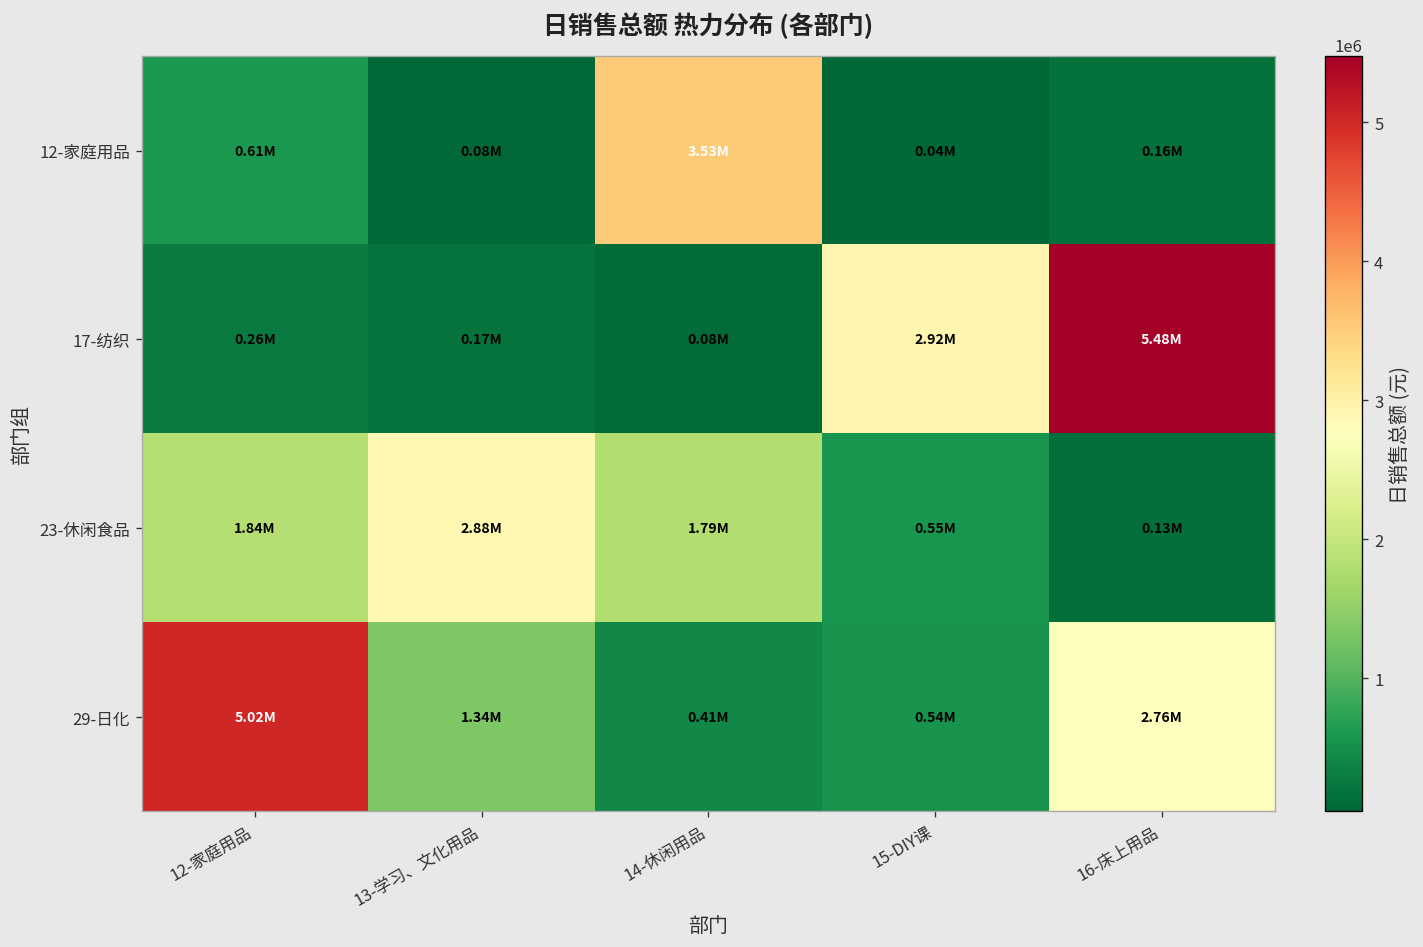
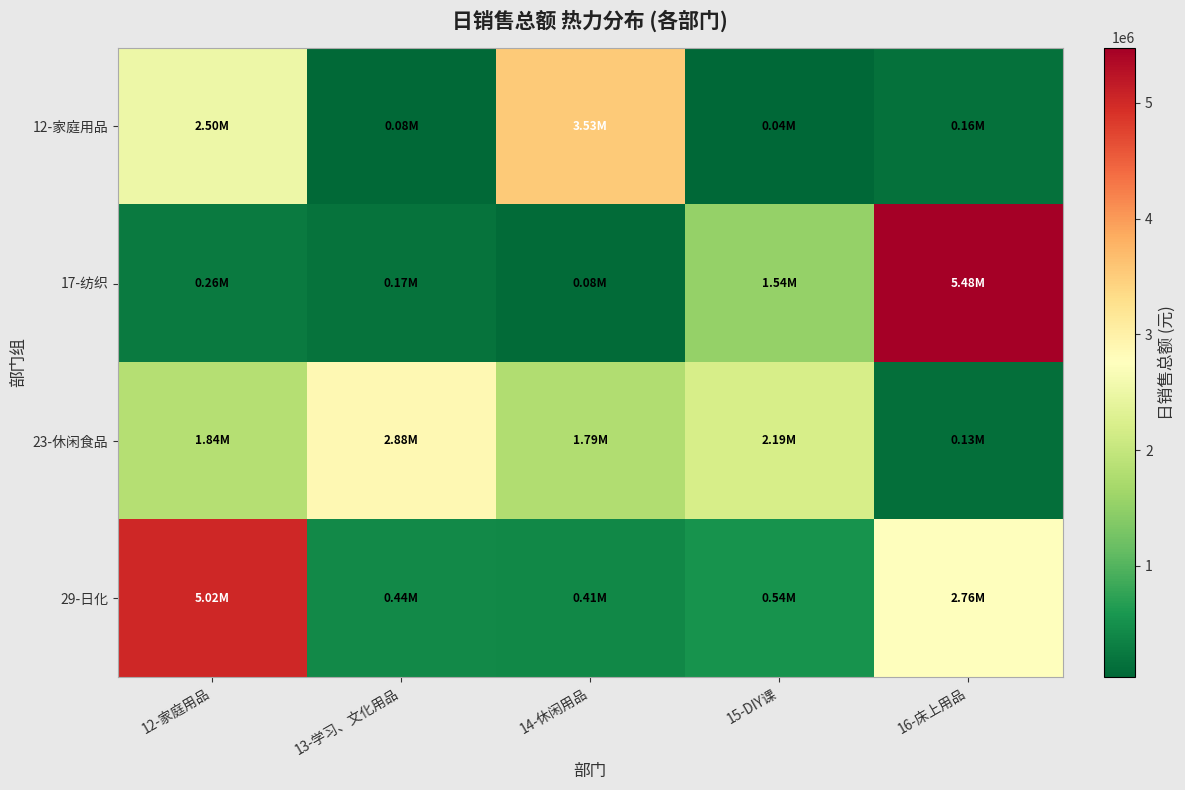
  {
    "12-家庭用品": {
-     "12-家庭用品": "0.61M",
+     "12-家庭用品": "2.50M",
      "13-学习、文化用品": "0.08M",
      "14-休闲用品": "3.53M",
      "15-DIY课": "0.04M",
      "16-床上用品": "0.16M"
    },
    "17-纺织": {
      "12-家庭用品": "0.26M",
      "13-学习、文化用品": "0.17M",
      "14-休闲用品": "0.08M",
-     "15-DIY课": "2.92M",
+     "15-DIY课": "1.54M",
      "16-床上用品": "5.48M"
    },
    "23-休闲食品": {
      "12-家庭用品": "1.84M",
      "13-学习、文化用品": "2.88M",
      "14-休闲用品": "1.79M",
-     "15-DIY课": "0.55M",
+     "15-DIY课": "2.19M",
      "16-床上用品": "0.13M"
    },
    "29-日化": {
      "12-家庭用品": "5.02M",
-     "13-学习、文化用品": "1.34M",
+     "13-学习、文化用品": "0.44M",
      "14-休闲用品": "0.41M",
      "15-DIY课": "0.54M",
      "16-床上用品": "2.76M"
    }
  }
